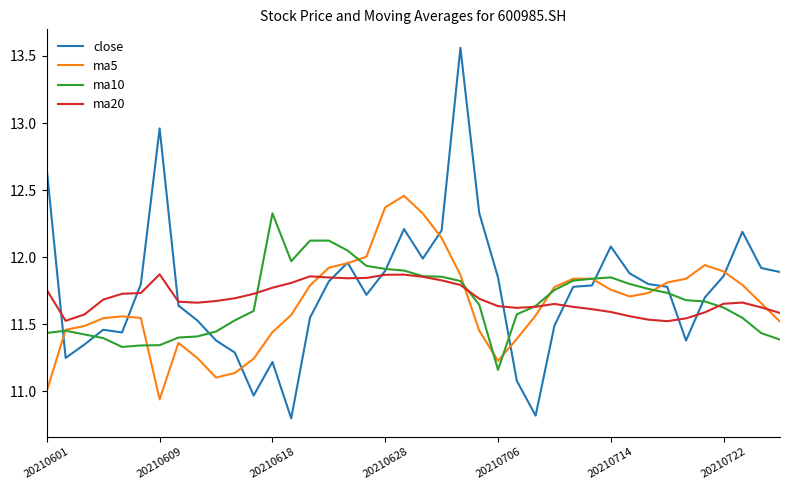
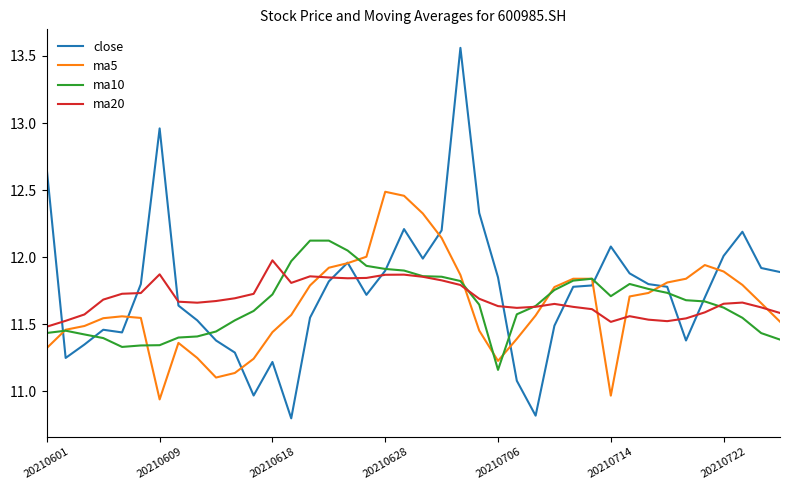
  {
    "close": {
      "20210601": 12.65,
      "20210609": 12.96,
      "20210618": 11.22,
      "20210706": 11.85,
      "20210714": 12.08,
-     "20210722": 11.86
+     "20210722": 12.01
    },
    "ma5": {
-     "20210601": 11.01,
+     "20210601": 11.32,
      "20210609": 10.94,
      "20210618": 11.44,
-     "20210628": 12.37,
+     "20210628": 12.49,
      "20210706": 11.23,
-     "20210714": 11.76,
+     "20210714": 10.97,
      "20210722": 11.89
    },
    "ma10": {
      "20210601": 11.44,
      "20210609": 11.35,
-     "20210618": 12.33,
+     "20210618": 11.72,
      "20210706": 11.16,
-     "20210714": 11.85,
+     "20210714": 11.71,
      "20210722": 11.63
    },
    "ma20": {
-     "20210601": 11.76,
+     "20210601": 11.48,
      "20210609": 11.87,
-     "20210618": 11.77,
+     "20210618": 11.98,
      "20210628": 11.87,
      "20210706": 11.64,
-     "20210714": 11.59,
+     "20210714": 11.52,
      "20210722": 11.65
    }
  }
